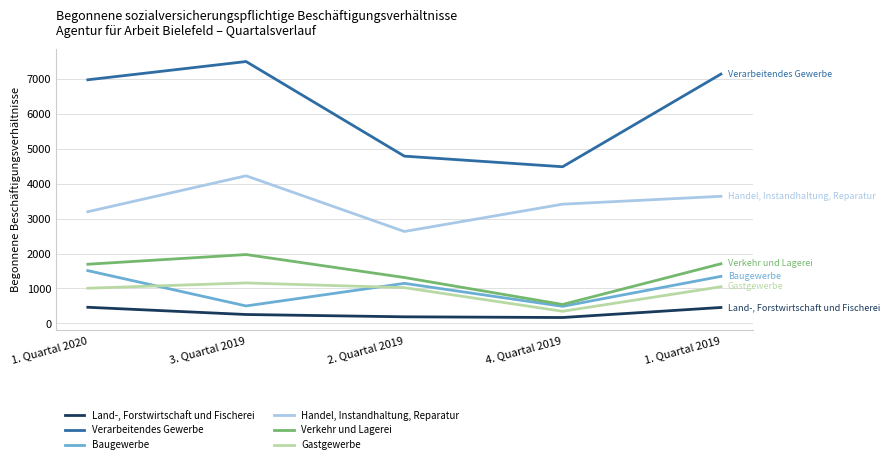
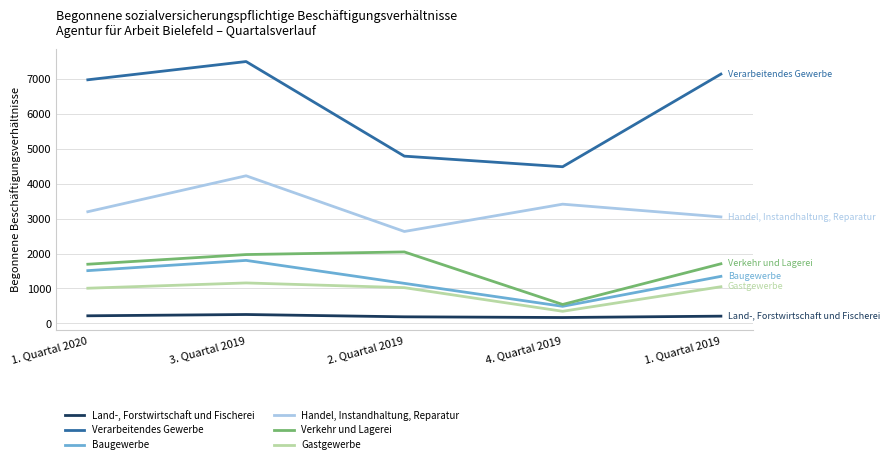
  {
    "Land-, Forstwirtschaft und Fischerei": {
-     "1. Quartal 2020": 500,
+     "1. Quartal 2020": 200,
      "3. Quartal 2019": 300,
      "2. Quartal 2019": 200,
      "4. Quartal 2019": 200,
-     "1. Quartal 2019": 500
+     "1. Quartal 2019": 200
    },
    "Verarbeitendes Gewerbe": {
      "1. Quartal 2020": 7000,
      "3. Quartal 2019": 7500,
      "2. Quartal 2019": 4800,
      "4. Quartal 2019": 4500,
      "1. Quartal 2019": 7100
    },
    "Baugewerbe": {
      "1. Quartal 2020": 1500,
-     "3. Quartal 2019": 500,
+     "3. Quartal 2019": 1800,
      "2. Quartal 2019": 1100,
      "1. Quartal 2019": 1300
    },
    "Handel, Instandhaltung, Reparatur": {
      "1. Quartal 2020": 3200,
      "3. Quartal 2019": 4200,
      "2. Quartal 2019": 2600,
      "4. Quartal 2019": 3400,
-     "1. Quartal 2019": 3600
+     "1. Quartal 2019": 3000
    },
    "Verkehr und Lagerei": {
      "1. Quartal 2020": 1700,
      "3. Quartal 2019": 2000,
-     "2. Quartal 2019": 1300,
+     "2. Quartal 2019": 2000,
      "1. Quartal 2019": 1700
    },
    "Gastgewerbe": {
      "1. Quartal 2020": 1000,
      "3. Quartal 2019": 1200,
      "2. Quartal 2019": 1000,
      "4. Quartal 2019": 300,
      "1. Quartal 2019": 1000
    }
  }
